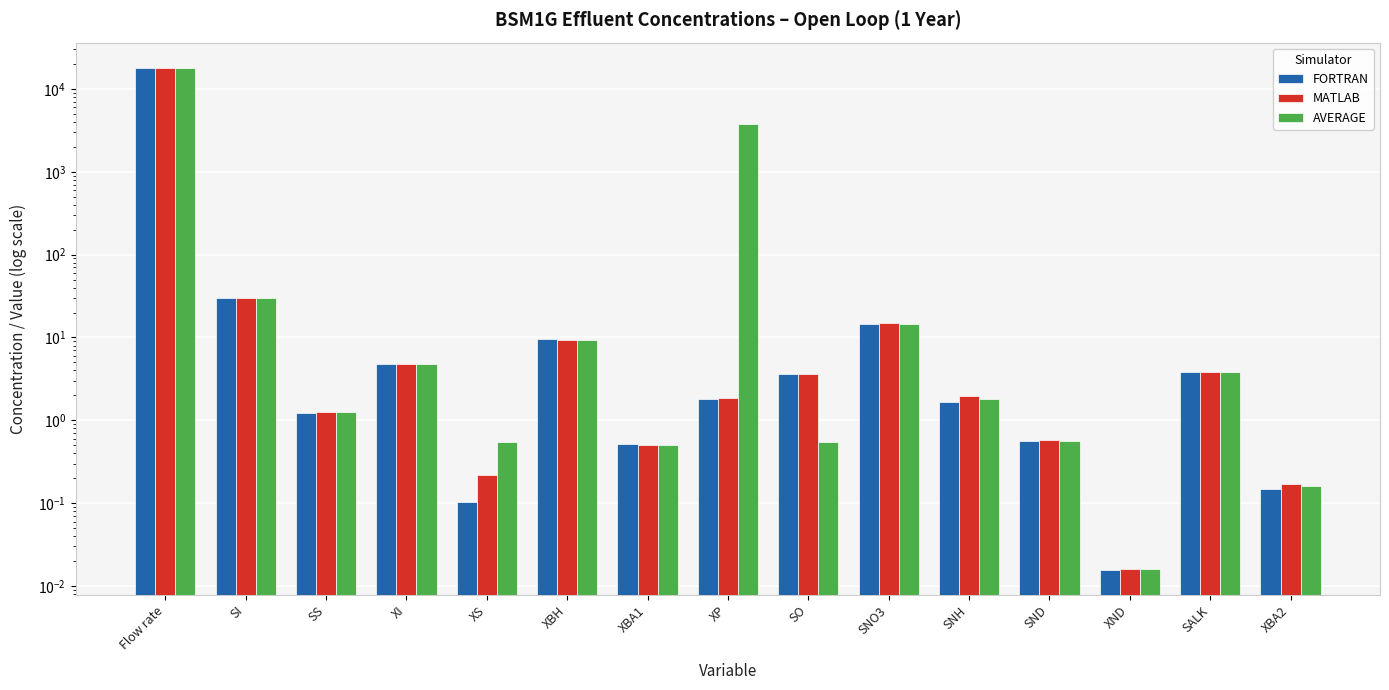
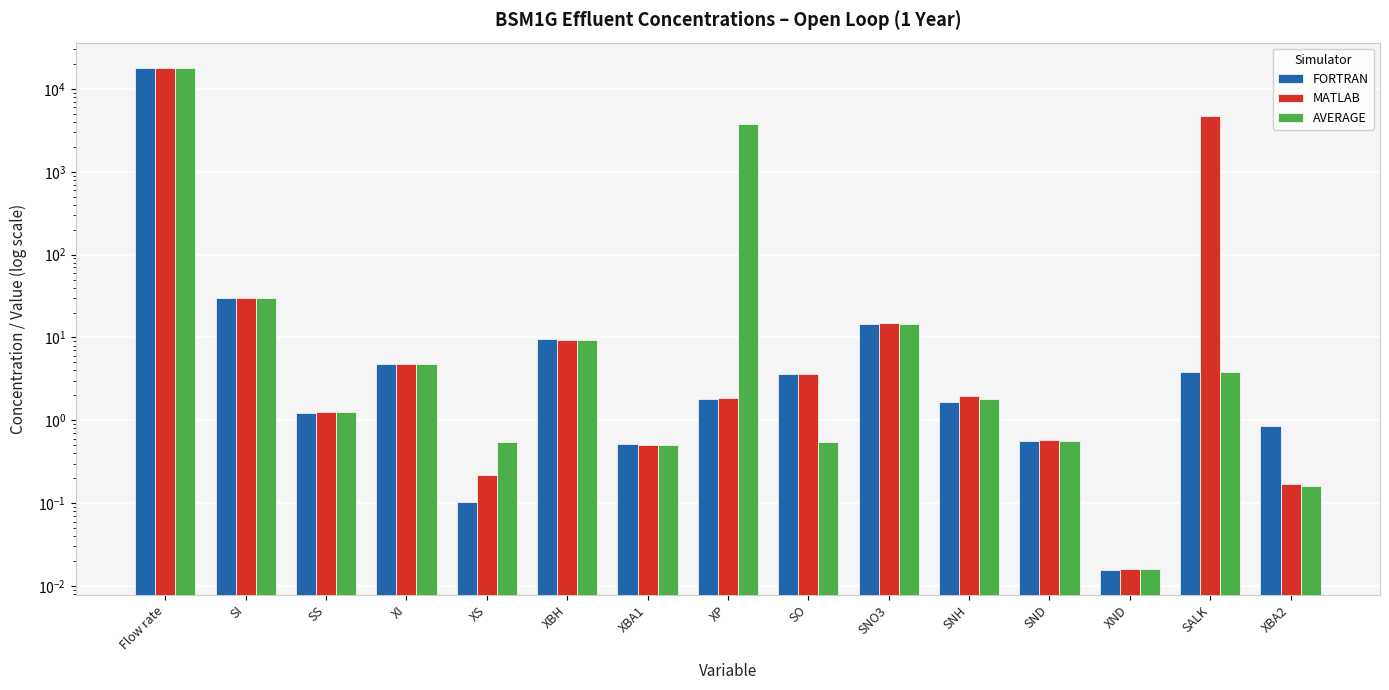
  {
    "FORTRAN": {
      "Flow rate": 18000,
      "SI": 30,
      "SS": 1.2,
      "XI": 5,
      "XS": 0.10,
      "XBH": 10,
      "XBA1": 0.5,
      "XP": 1.8,
      "SO": 4,
      "SNO3": 14,
      "SNH": 1.7,
      "SND": 0.6,
      "XND": 0.016,
      "SALK": 4,
-     "XBA2": 0.15
+     "XBA2": 0.8
    },
    "MATLAB": {
      "Flow rate": 18000,
      "SI": 30,
      "SS": 1.3,
      "XI": 5,
      "XS": 0.22,
      "XBH": 9,
      "XBA1": 0.5,
      "XP": 1.8,
      "SO": 4,
      "SNO3": 15,
      "SNH": 2,
      "SND": 0.6,
      "XND": 0.016,
-     "SALK": 4,
+     "SALK": 5000,
      "XBA2": 0.17
    },
    "AVERAGE": {
      "Flow rate": 18000,
      "SI": 30,
      "SS": 1.3,
      "XI": 5,
      "XS": 0.5,
      "XBH": 9,
      "XBA1": 0.5,
      "XP": 4000,
      "SO": 0.6,
      "SNO3": 15,
      "SNH": 1.8,
      "SND": 0.6,
      "XND": 0.016,
      "SALK": 4,
      "XBA2": 0.16
    }
  }
